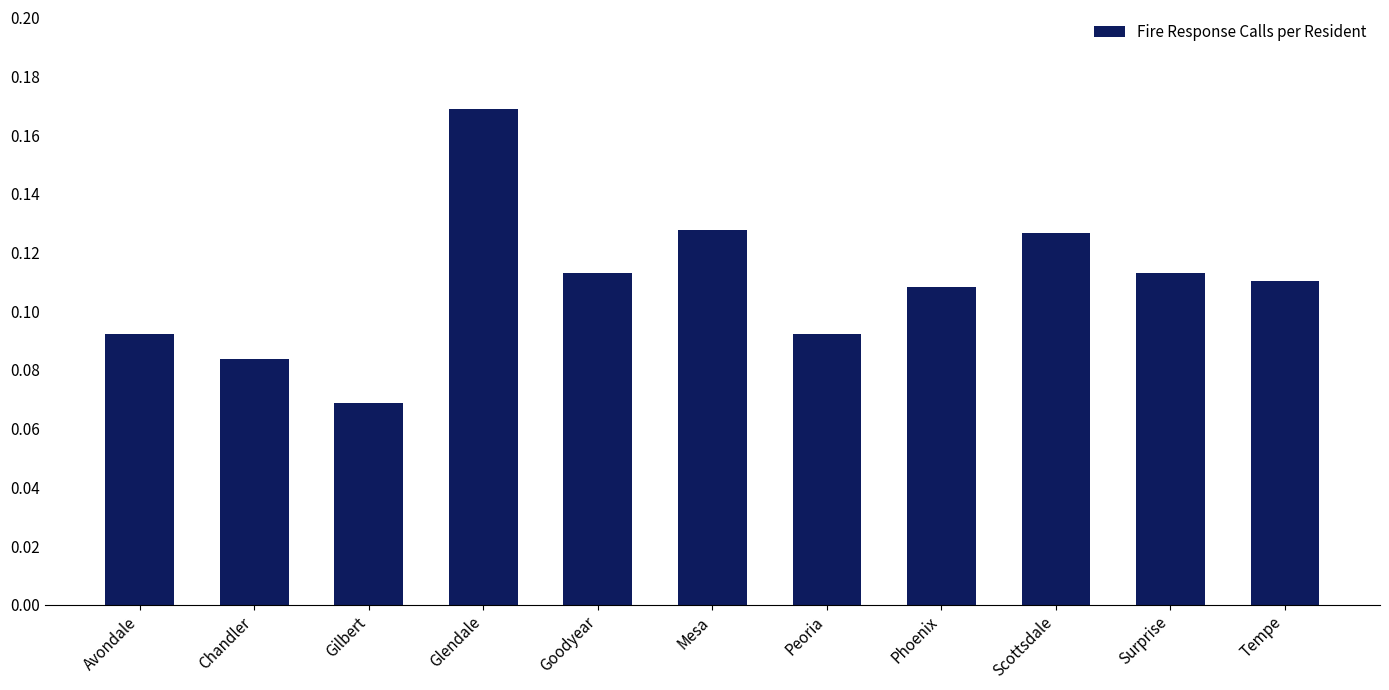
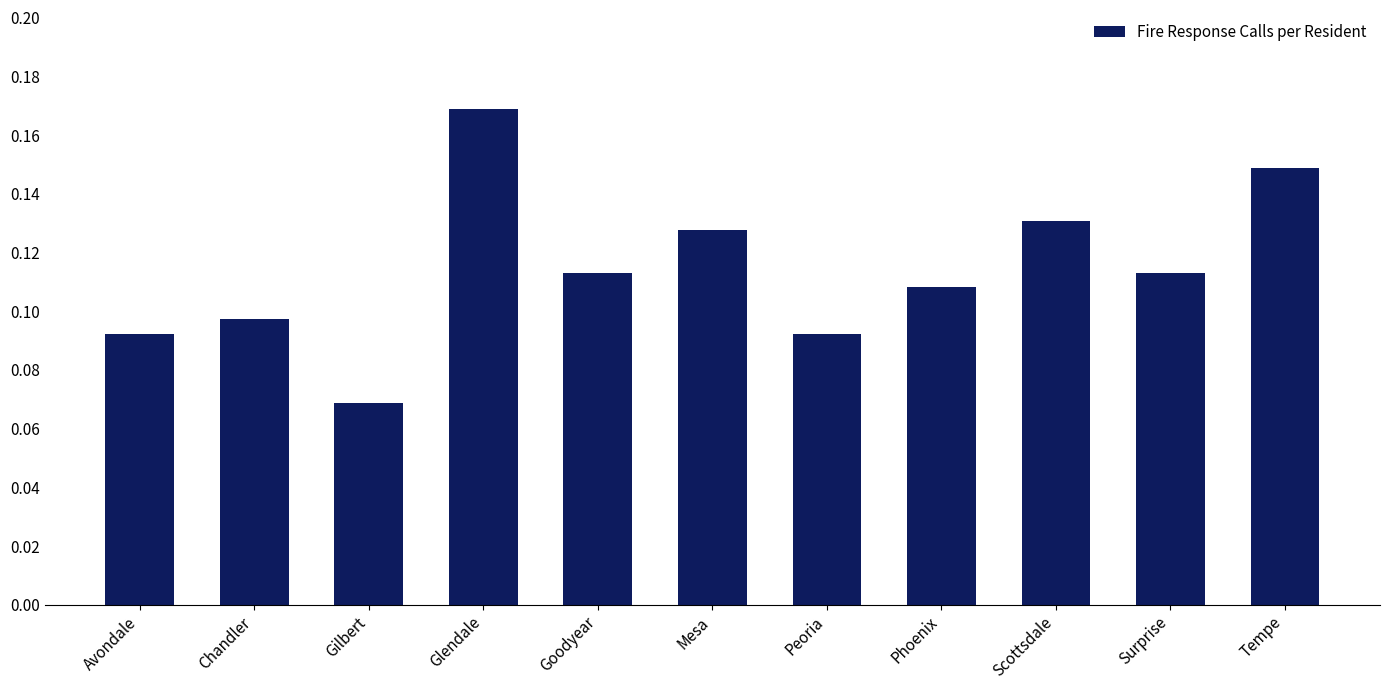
  {
    "Avondale": 0.092,
-   "Chandler": 0.084,
+   "Chandler": 0.097,
    "Gilbert": 0.069,
    "Glendale": 0.169,
    "Goodyear": 0.113,
    "Mesa": 0.128,
    "Peoria": 0.092,
    "Phoenix": 0.108,
-   "Scottsdale": 0.127,
+   "Scottsdale": 0.131,
    "Surprise": 0.113,
-   "Tempe": 0.110
+   "Tempe": 0.149
  }
